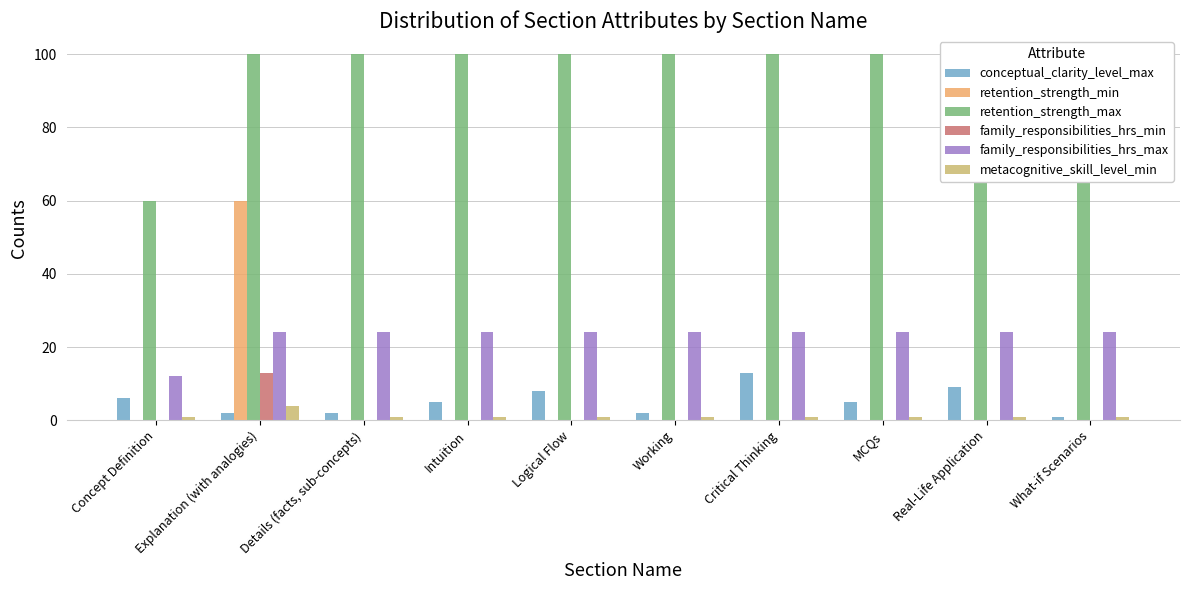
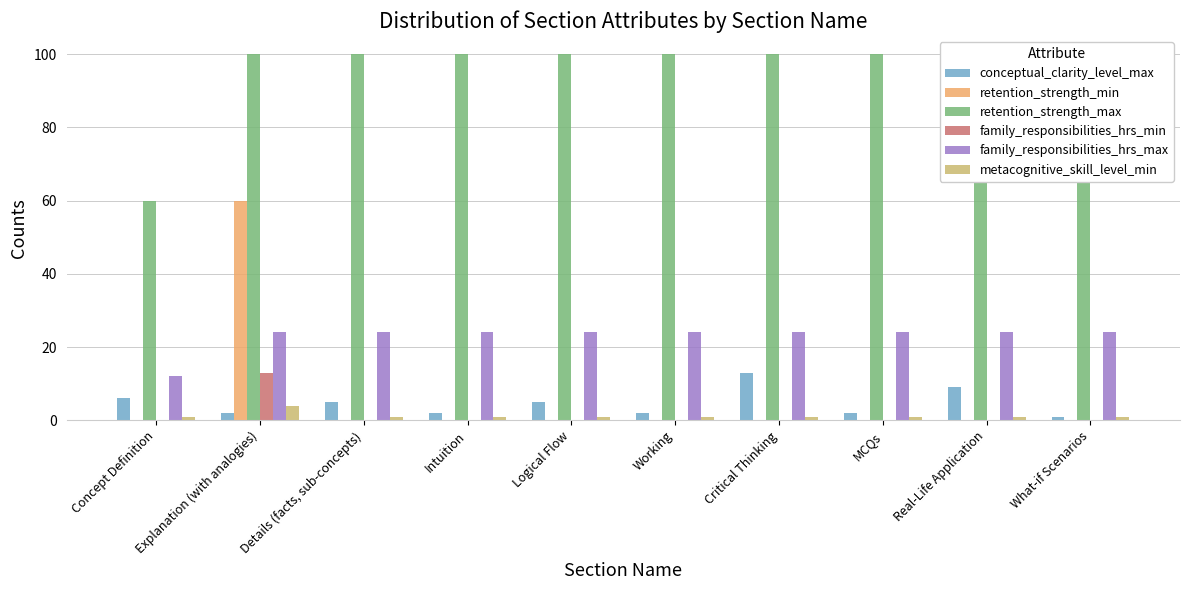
  {
    "conceptual_clarity_level_max": {
      "Concept Definition": 6,
      "Explanation (with analogies)": 2,
-     "Details (facts, sub-concepts)": 2,
-     "Intuition": 5,
-     "Logical Flow": 8,
+     "Details (facts, sub-concepts)": 5,
+     "Intuition": 2,
+     "Logical Flow": 5,
      "Working": 2,
      "Critical Thinking": 13,
-     "MCQs": 5,
+     "MCQs": 2,
      "Real-Life Application": 9,
      "What-if Scenarios": 1
    },
    "retention_strength_max": {
      "Concept Definition": 60,
      "Explanation (with analogies)": 100,
      "Details (facts, sub-concepts)": 100,
      "Intuition": 100,
      "Logical Flow": 100,
      "Working": 100,
      "Critical Thinking": 100,
      "MCQs": 100
    },
    "family_responsibilities_hrs_min": {
      "Concept Definition": 0,
      "Explanation (with analogies)": 13,
      "Details (facts, sub-concepts)": 0,
      "Intuition": 0,
      "Logical Flow": 0,
      "Working": 0,
      "Critical Thinking": 0,
      "MCQs": 0,
      "Real-Life Application": 0,
      "What-if Scenarios": 0
    },
    "family_responsibilities_hrs_max": {
      "Concept Definition": 12,
      "Explanation (with analogies)": 24,
      "Details (facts, sub-concepts)": 24,
      "Intuition": 24,
      "Logical Flow": 24,
      "Working": 24,
      "Critical Thinking": 24,
      "MCQs": 24,
      "Real-Life Application": 24,
      "What-if Scenarios": 24
    }
  }
